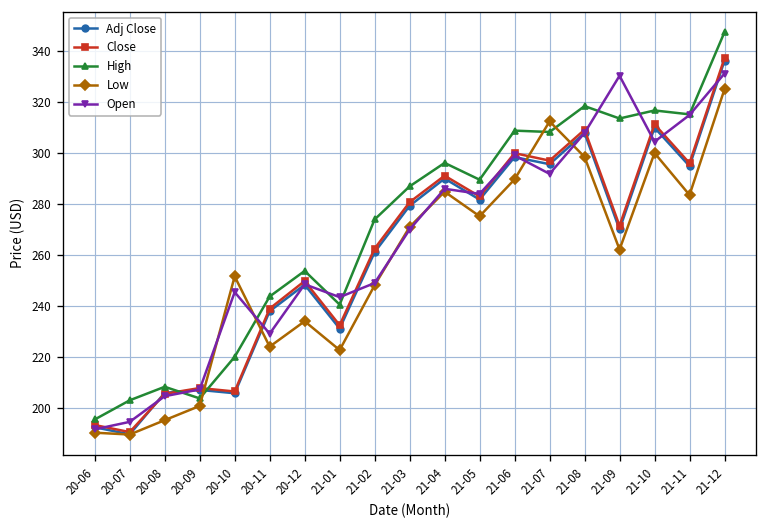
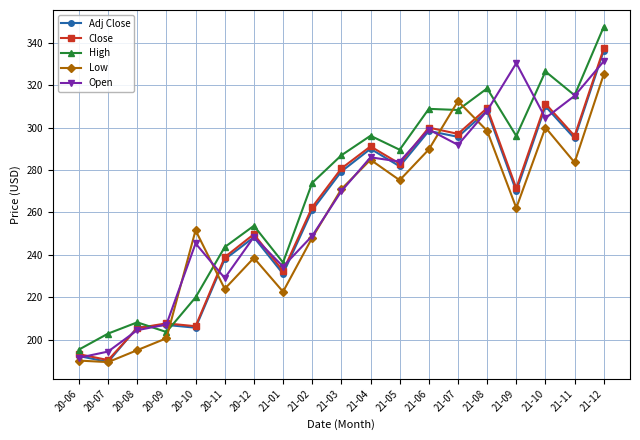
  {
    "Adj Close": {
      "21-01": 231,
      "21-02": 261,
      "21-03": 279,
      "21-05": 282,
      "21-07": 296,
      "21-09": 270,
      "21-10": 310
    },
    "Close": {
      "20-12": 250,
      "21-01": 232,
      "21-02": 263,
      "21-03": 281,
      "21-07": 297,
      "21-08": 309,
      "21-09": 271,
      "21-10": 311
    },
    "High": {
      "20-06": 195,
      "20-07": 203,
      "20-08": 208,
      "20-09": 204,
      "20-10": 220,
      "20-11": 244,
      "20-12": 254,
-     "21-01": 241,
+     "21-01": 236,
      "21-02": 274,
      "21-03": 287,
      "21-04": 296,
      "21-05": 290,
      "21-06": 309,
      "21-07": 308,
      "21-08": 318,
-     "21-09": 314,
-     "21-10": 317,
+     "21-09": 296,
+     "21-10": 326,
      "21-12": 348
    },
    "Low": {
      "20-06": 190,
      "20-08": 195,
      "20-09": 201,
      "20-10": 252,
      "20-11": 224,
-     "20-12": 234,
+     "20-12": 239,
      "21-01": 223,
      "21-05": 275,
      "21-06": 290,
      "21-07": 312,
      "21-08": 299,
      "21-09": 262,
      "21-10": 300,
      "21-11": 284,
      "21-12": 325
    },
    "Open": {
      "20-07": 194,
      "20-10": 245,
      "20-11": 229,
-     "21-01": 243,
+     "21-01": 234,
      "21-07": 292,
      "21-09": 330,
      "21-10": 305,
      "21-12": 331
    }
  }
